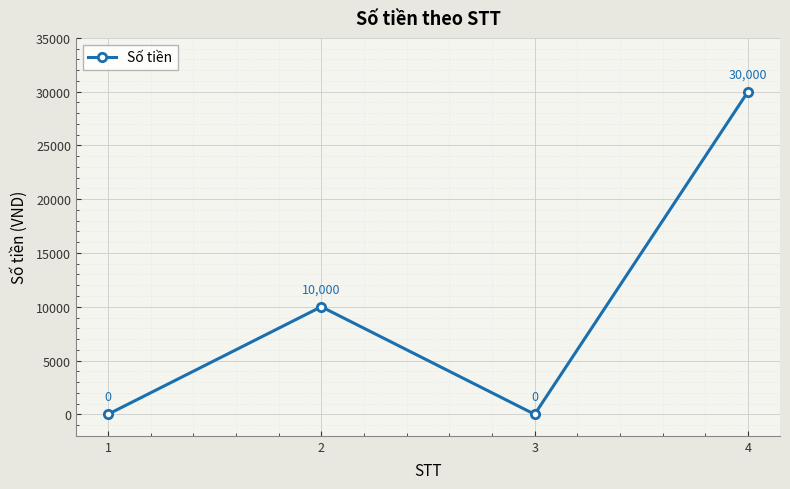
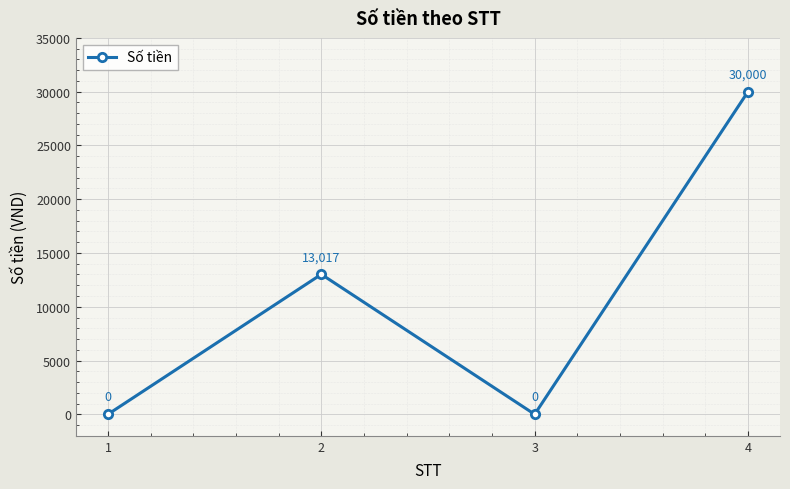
  {
    "1": "0",
-   "2": "10,000",
+   "2": "13,017",
    "3": "0",
    "4": "30,000"
  }
